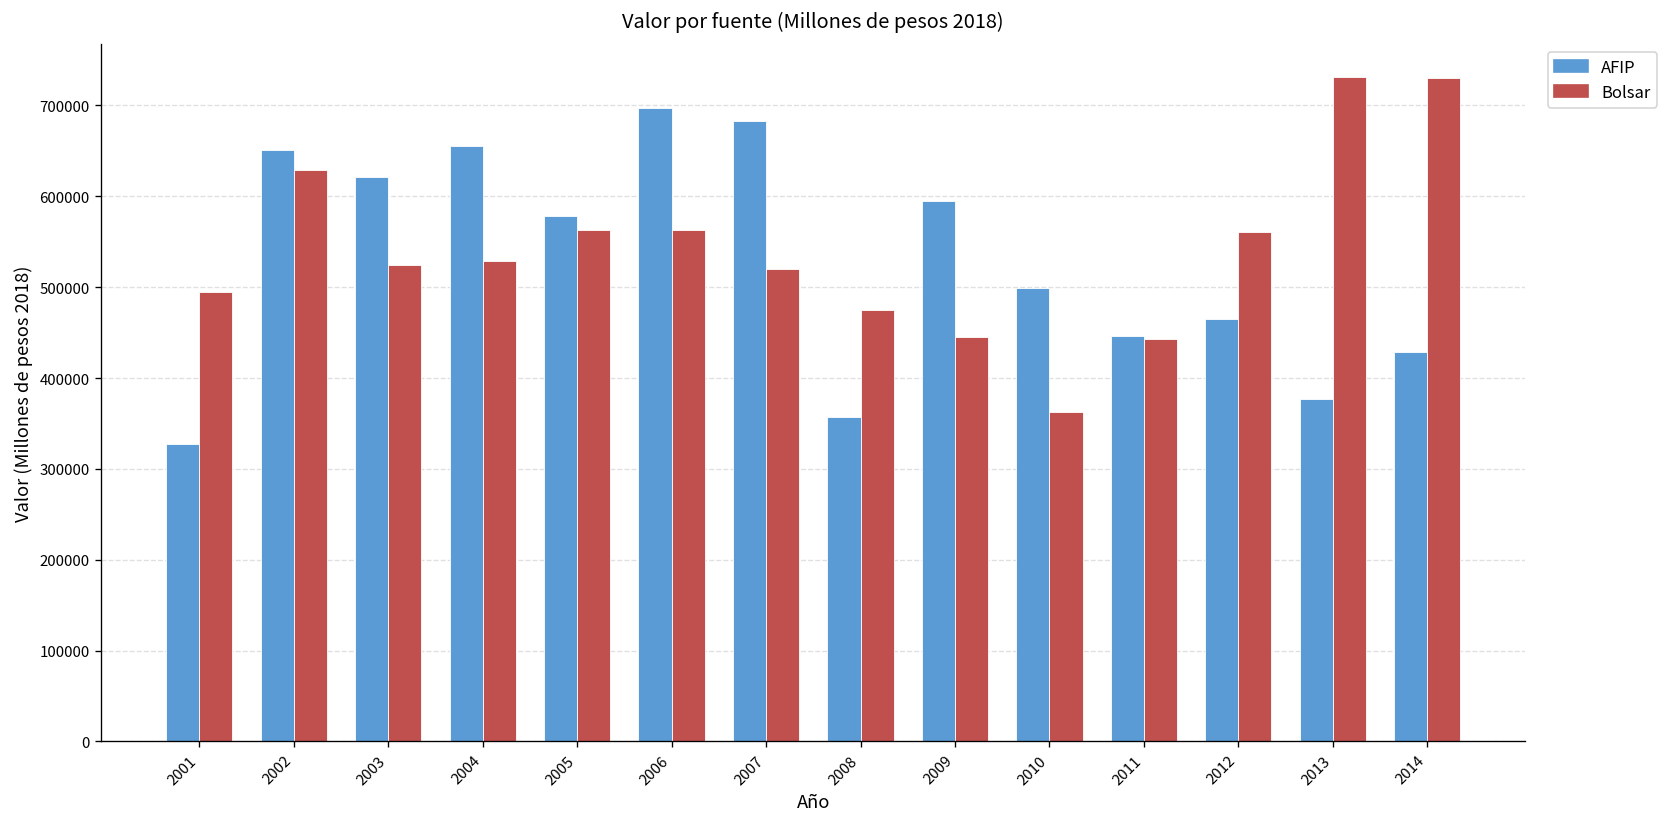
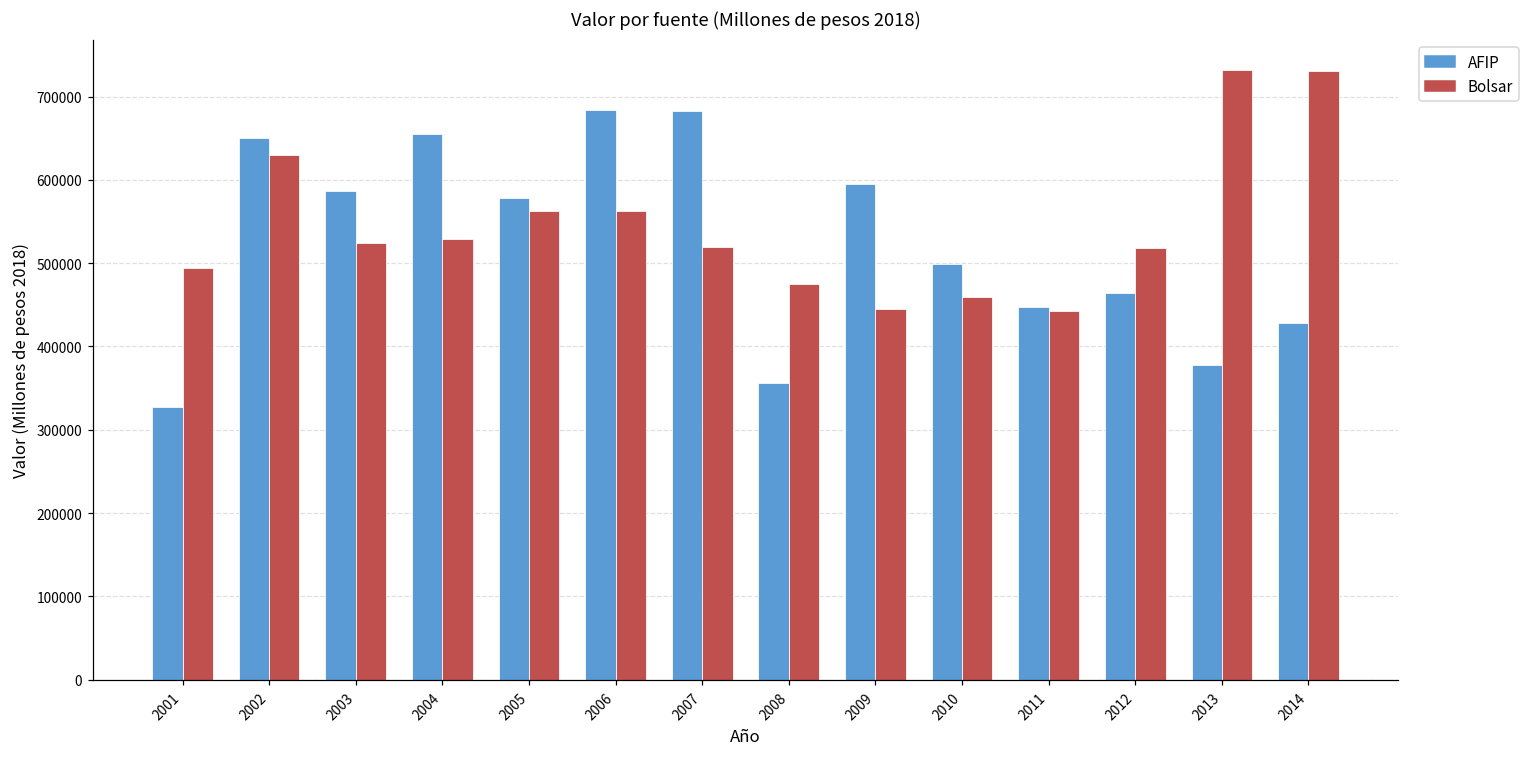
  {
    "AFIP": {
      "2001": 330000,
      "2002": 650000,
-     "2003": 620000,
+     "2003": 590000,
      "2004": 660000,
      "2005": 580000,
-     "2006": 700000,
+     "2006": 680000,
      "2007": 680000,
      "2008": 360000,
      "2009": 600000,
      "2010": 500000,
      "2011": 450000,
      "2012": 460000,
      "2013": 380000,
      "2014": 430000
    },
    "Bolsar": {
      "2001": 490000,
      "2002": 630000,
      "2003": 520000,
      "2004": 530000,
      "2005": 560000,
      "2006": 560000,
      "2007": 520000,
      "2008": 480000,
      "2009": 440000,
-     "2010": 360000,
+     "2010": 460000,
      "2011": 440000,
-     "2012": 560000,
+     "2012": 520000,
      "2013": 730000,
      "2014": 730000
    }
  }
